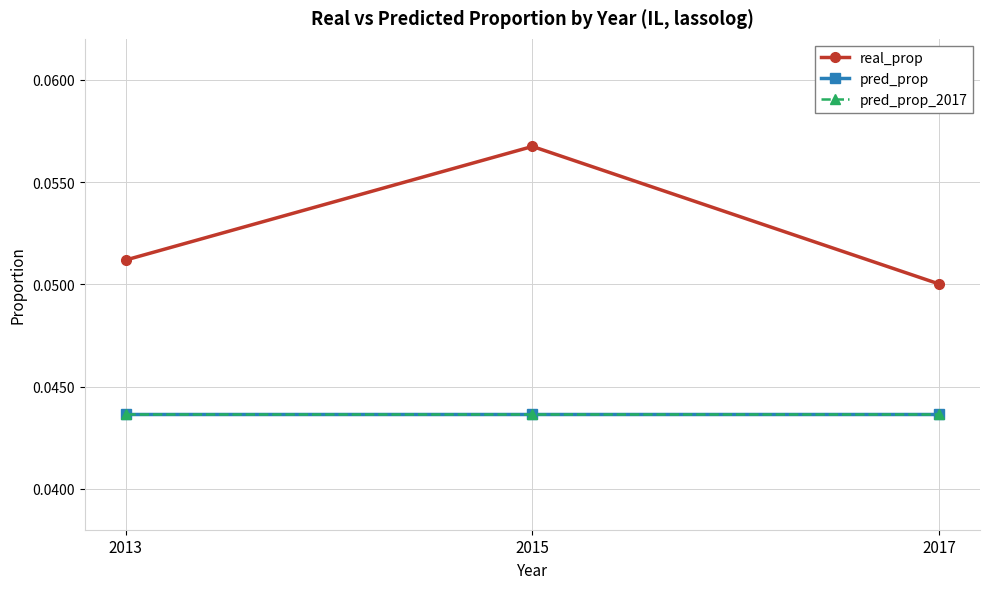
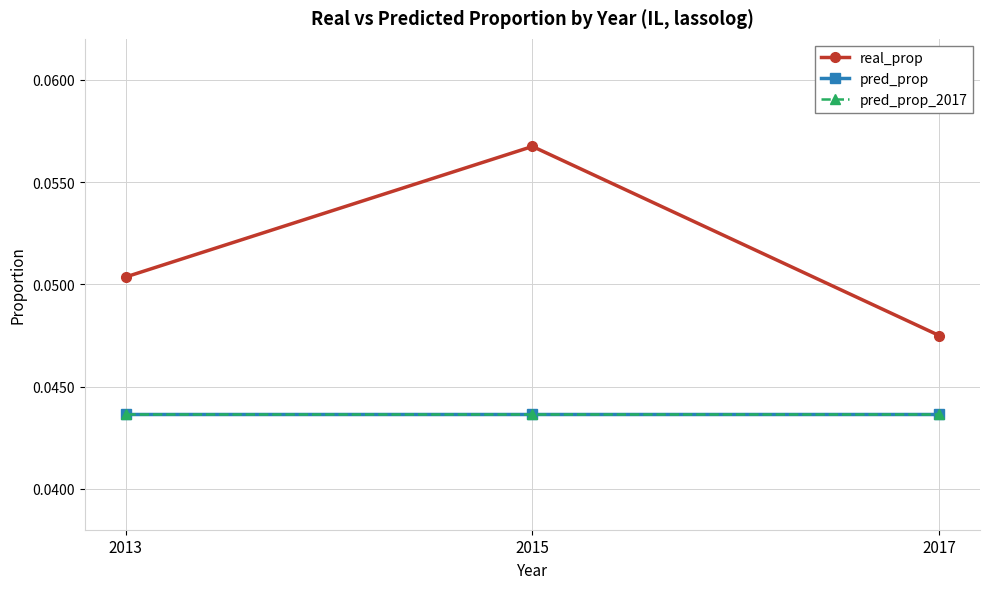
  {
    "real_prop": {
-     "2013": 0.0512,
+     "2013": 0.0504,
      "2015": 0.0567,
-     "2017": 0.0500
+     "2017": 0.0475
    },
    "pred_prop_2017": {
      "2013": 0.0437,
      "2015": 0.0437,
      "2017": 0.0437
    }
  }
